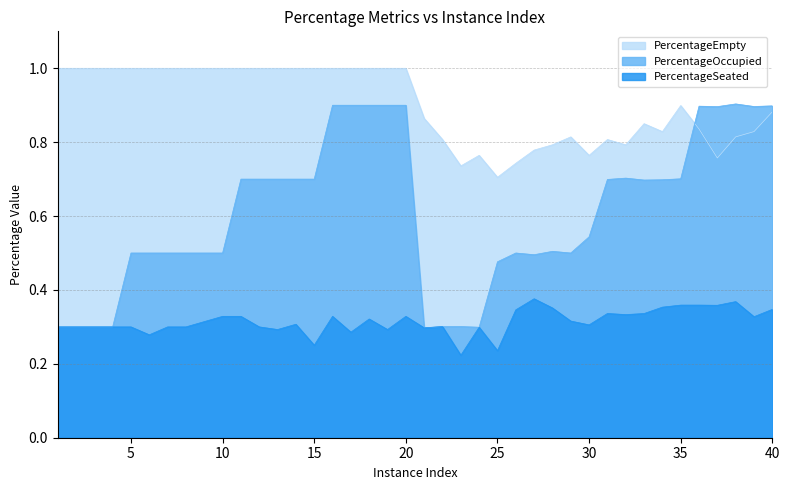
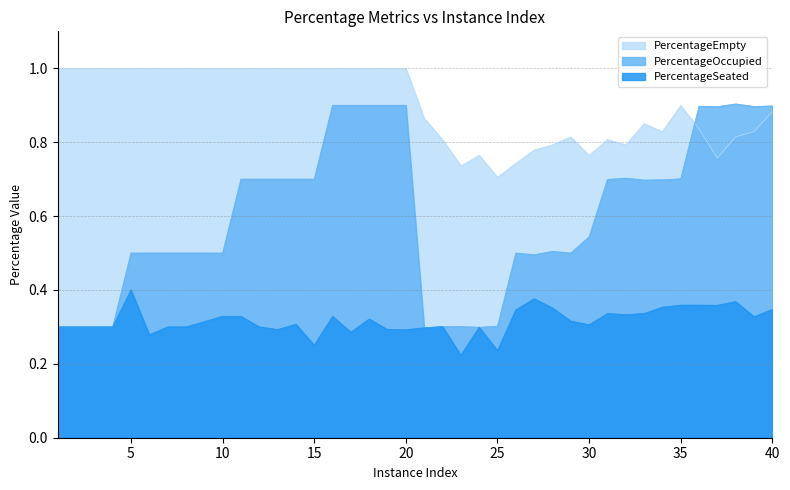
  {
    "PercentageEmpty": {
      "5": 1.00,
      "10": 1.00,
      "15": 1.00,
      "20": 1.00,
      "25": 0.70,
      "30": 0.76,
      "35": 0.90,
      "40": 0.88
    },
    "PercentageOccupied": {
      "5": 0.50,
      "10": 0.50,
      "15": 0.70,
      "20": 0.90,
-     "25": 0.48,
+     "25": 0.30,
      "30": 0.54,
      "35": 0.70,
      "40": 0.90
    },
    "PercentageSeated": {
-     "5": 0.3,
+     "5": 0.4,
      "10": 0.33,
      "15": 0.25,
-     "20": 0.33,
+     "20": 0.29,
      "25": 0.24,
      "30": 0.31,
      "35": 0.36,
      "40": 0.35
    }
  }
